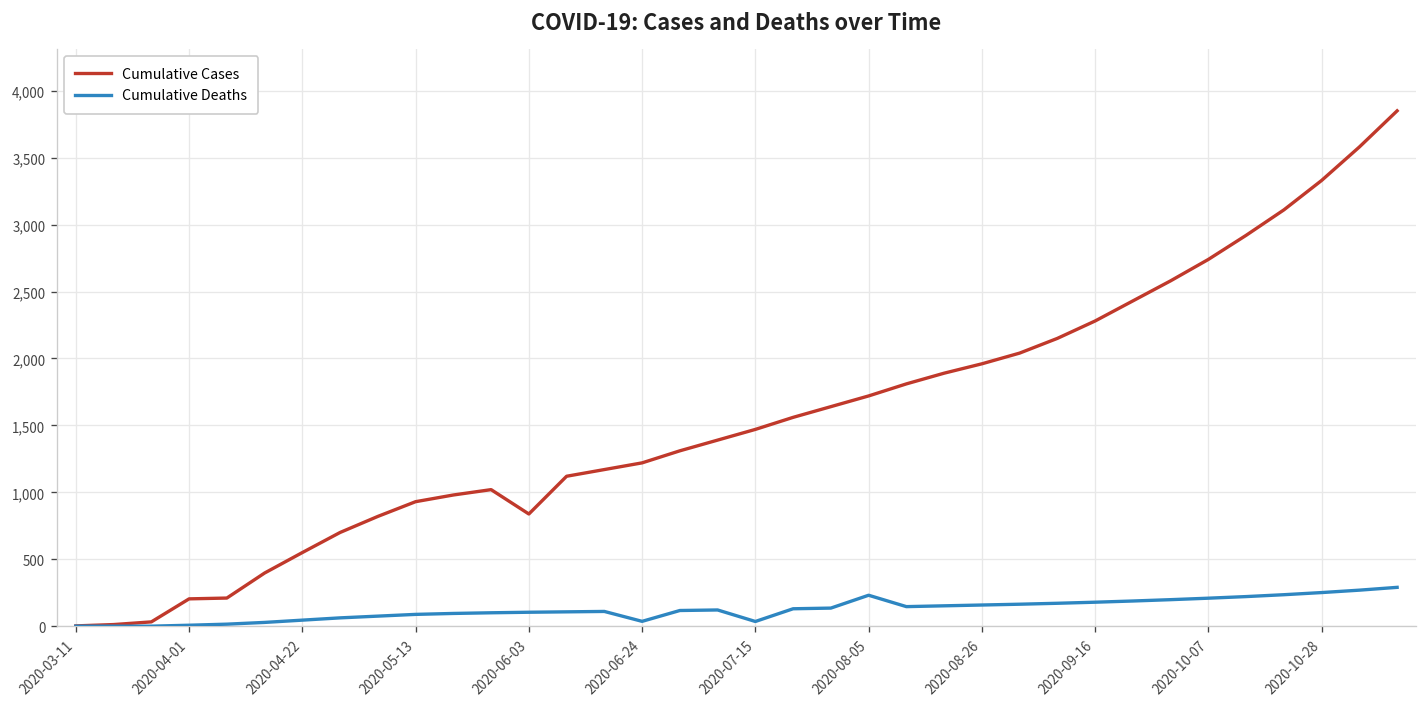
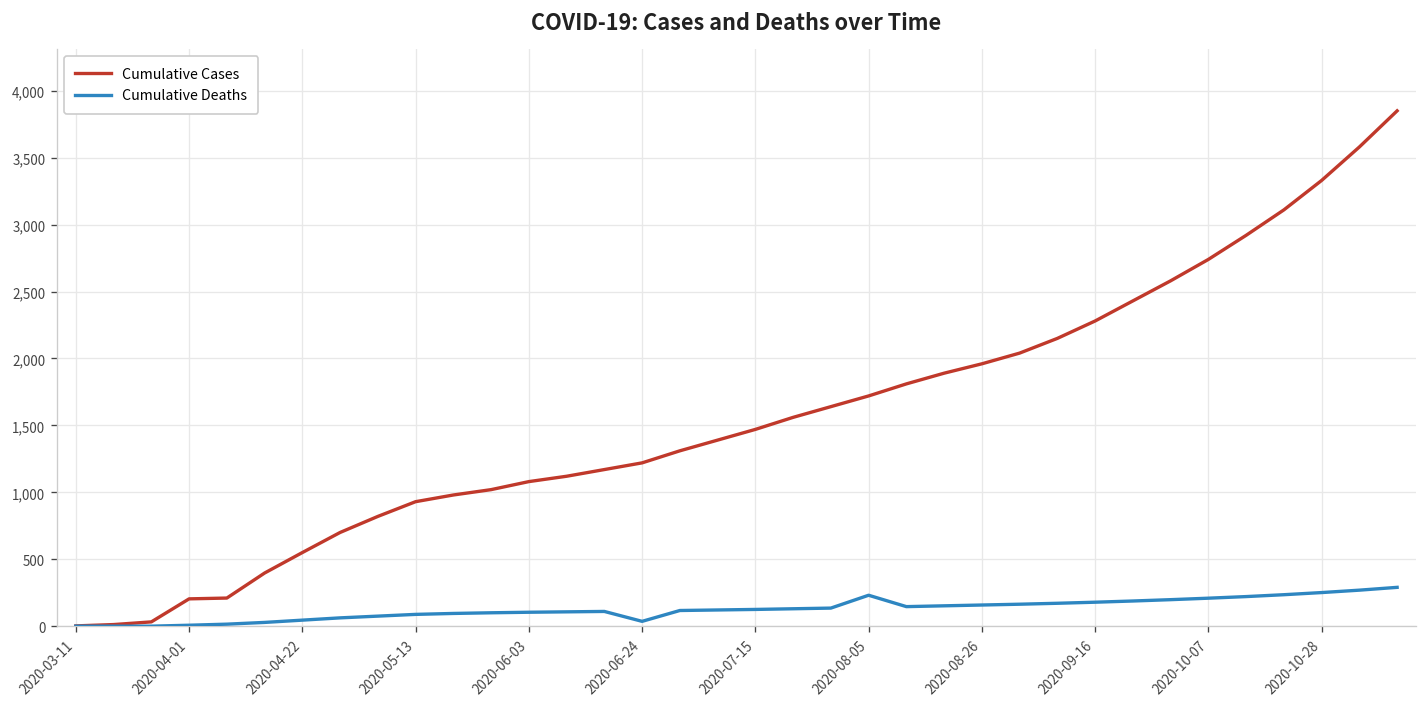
  {
    "Cumulative Cases": {
      "2020-04-01": "200",
      "2020-04-22": "550",
      "2020-05-13": "930",
-     "2020-06-03": "840",
+     "2020-06-03": "1,080",
      "2020-06-24": "1,220",
      "2020-07-15": "1,470",
      "2020-08-05": "1,720",
      "2020-08-26": "1,960",
      "2020-09-16": "2,280",
      "2020-10-07": "2,740",
      "2020-10-28": "3,330"
    },
    "Cumulative Deaths": {
      "2020-04-01": "10",
      "2020-04-22": "50",
      "2020-05-13": "90",
      "2020-06-03": "100",
      "2020-06-24": "40",
-     "2020-07-15": "40",
+     "2020-07-15": "130",
      "2020-08-05": "230",
      "2020-08-26": "160",
      "2020-09-16": "180",
      "2020-10-07": "210",
      "2020-10-28": "250"
    }
  }
